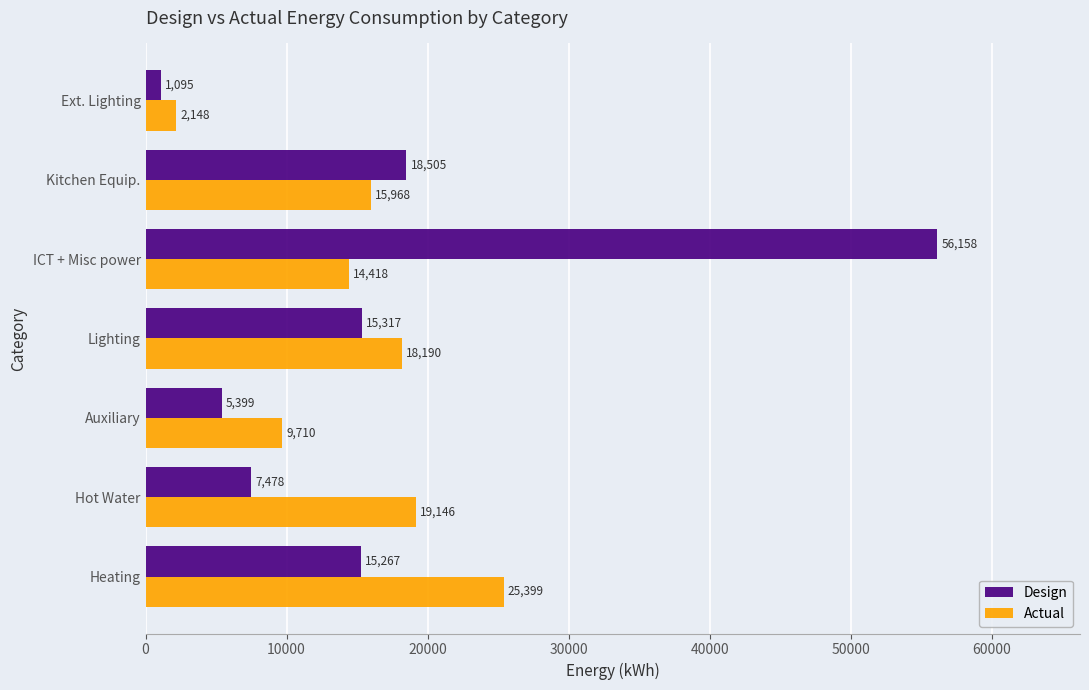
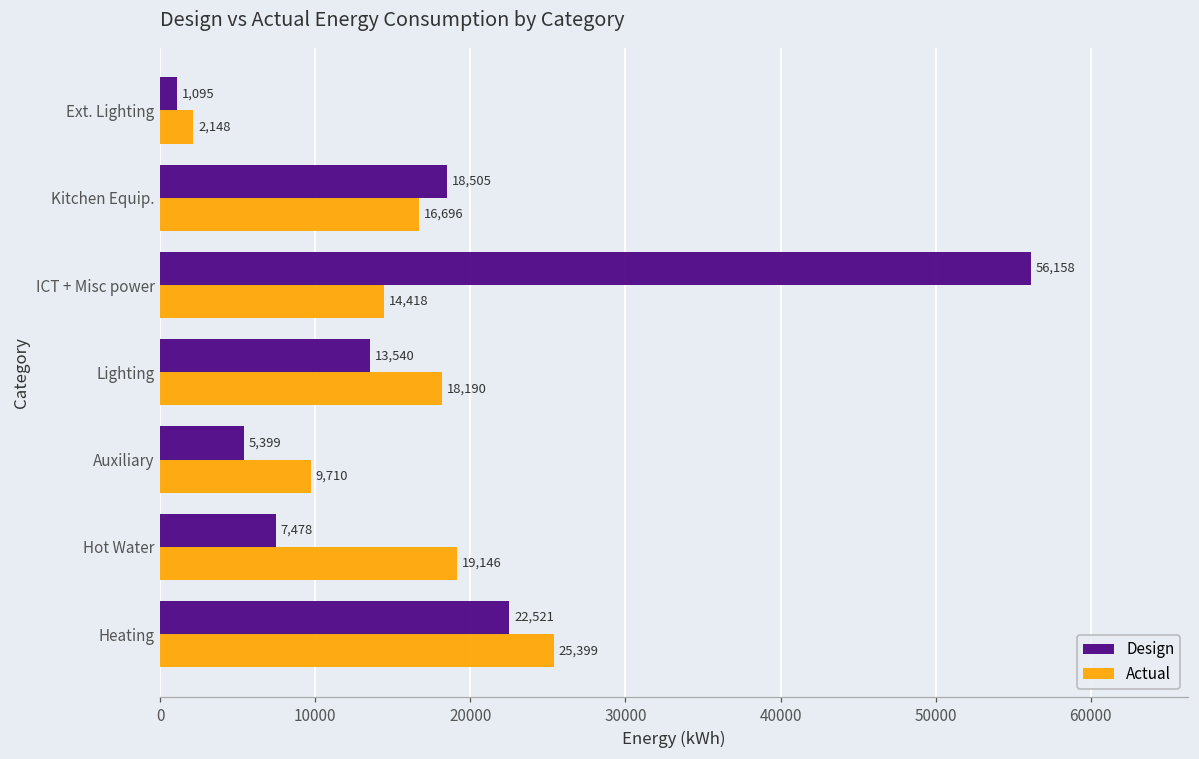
  {
    "Design": {
      "Ext. Lighting": "1,095",
      "Kitchen Equip.": "18,505",
      "ICT + Misc power": "56,158",
-     "Lighting": "15,317",
+     "Lighting": "13,540",
      "Auxiliary": "5,399",
      "Hot Water": "7,478",
-     "Heating": "15,267"
+     "Heating": "22,521"
    },
    "Actual": {
      "Ext. Lighting": "2,148",
-     "Kitchen Equip.": "15,968",
+     "Kitchen Equip.": "16,696",
      "ICT + Misc power": "14,418",
      "Lighting": "18,190",
      "Auxiliary": "9,710",
      "Hot Water": "19,146",
      "Heating": "25,399"
    }
  }
